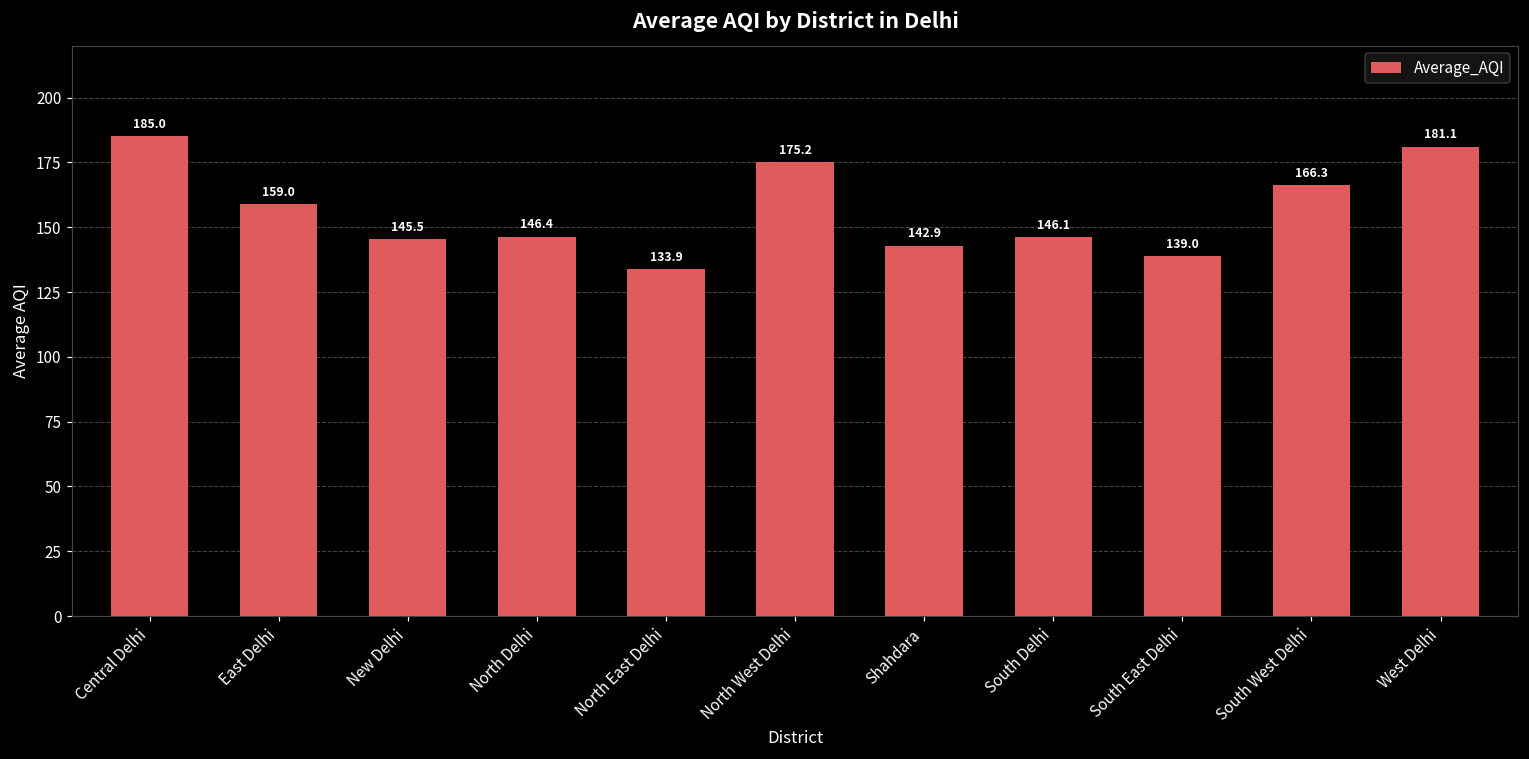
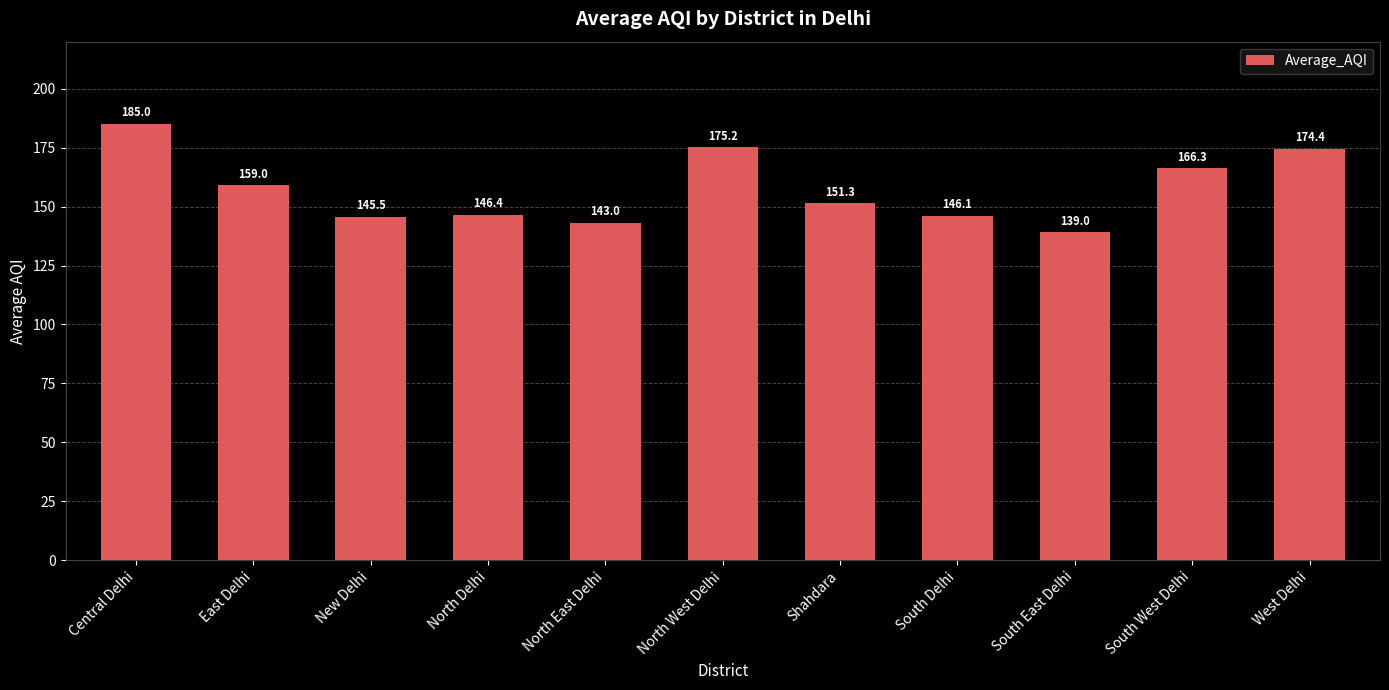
  {
    "Central Delhi": 185.0,
    "East Delhi": 159.0,
    "New Delhi": 145.5,
    "North Delhi": 146.4,
-   "North East Delhi": 133.9,
+   "North East Delhi": 143.0,
    "North West Delhi": 175.2,
-   "Shahdara": 142.9,
+   "Shahdara": 151.3,
    "South Delhi": 146.1,
    "South East Delhi": 139.0,
    "South West Delhi": 166.3,
-   "West Delhi": 181.1
+   "West Delhi": 174.4
  }
